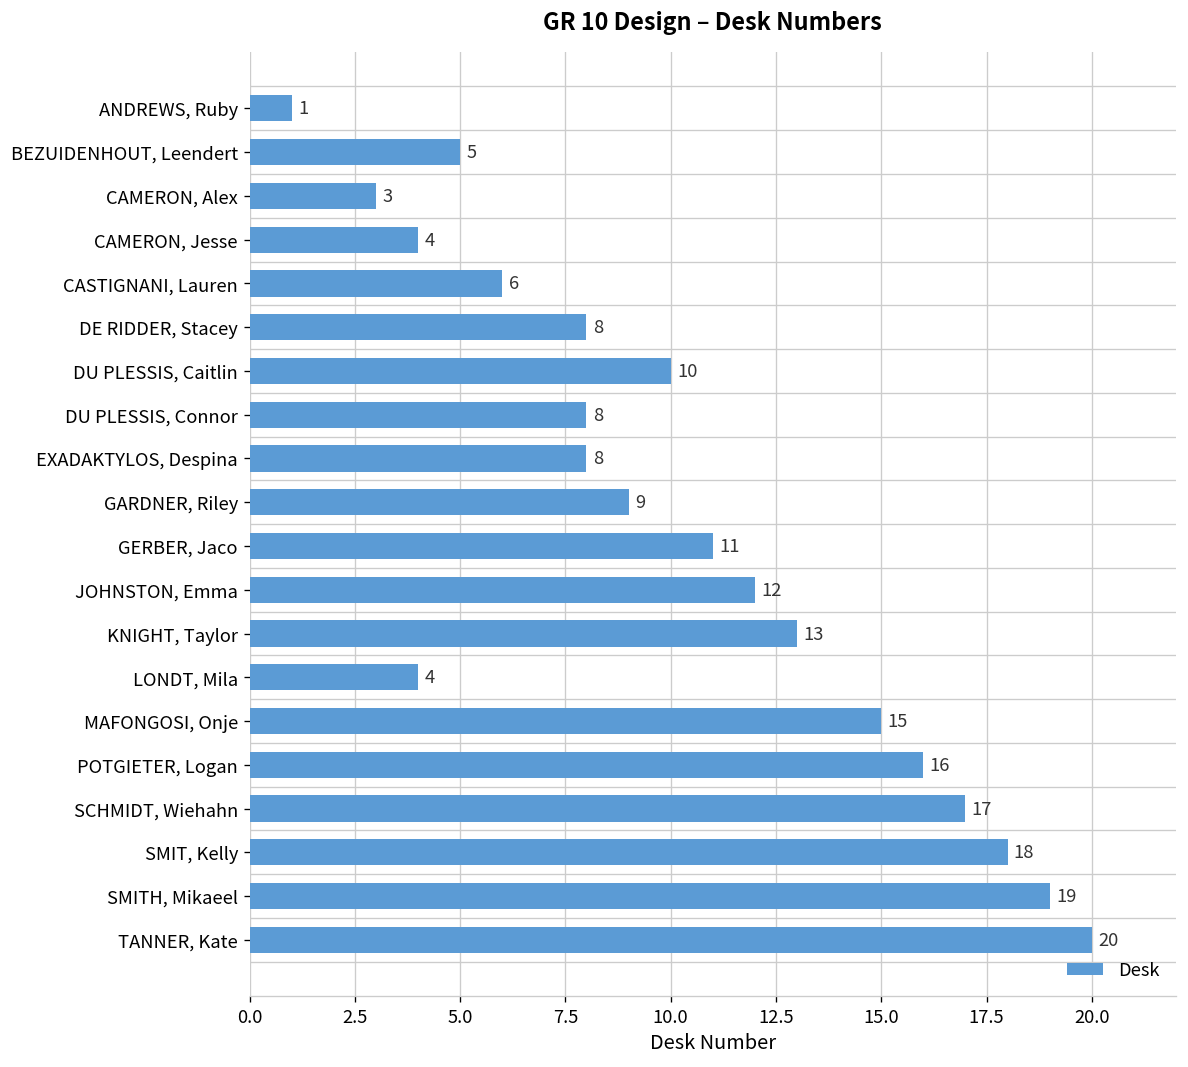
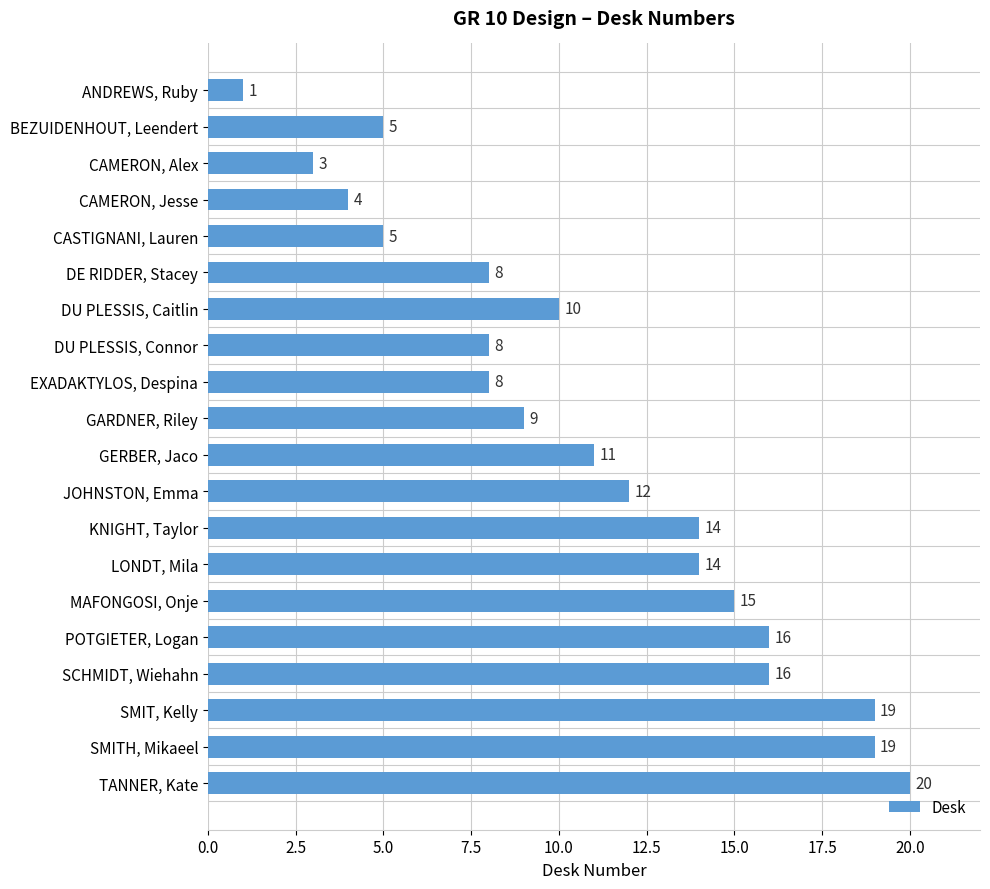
  {
    "ANDREWS, Ruby": 1,
    "BEZUIDENHOUT, Leendert": 5,
    "CAMERON, Alex": 3,
    "CAMERON, Jesse": 4,
-   "CASTIGNANI, Lauren": 6,
+   "CASTIGNANI, Lauren": 5,
    "DE RIDDER, Stacey": 8,
    "DU PLESSIS, Caitlin": 10,
    "DU PLESSIS, Connor": 8,
    "EXADAKTYLOS, Despina": 8,
    "GARDNER, Riley": 9,
    "GERBER, Jaco": 11,
    "JOHNSTON, Emma": 12,
-   "KNIGHT, Taylor": 13,
-   "LONDT, Mila": 4,
+   "KNIGHT, Taylor": 14,
+   "LONDT, Mila": 14,
    "MAFONGOSI, Onje": 15,
    "POTGIETER, Logan": 16,
-   "SCHMIDT, Wiehahn": 17,
-   "SMIT, Kelly": 18,
+   "SCHMIDT, Wiehahn": 16,
+   "SMIT, Kelly": 19,
    "SMITH, Mikaeel": 19,
    "TANNER, Kate": 20
  }
